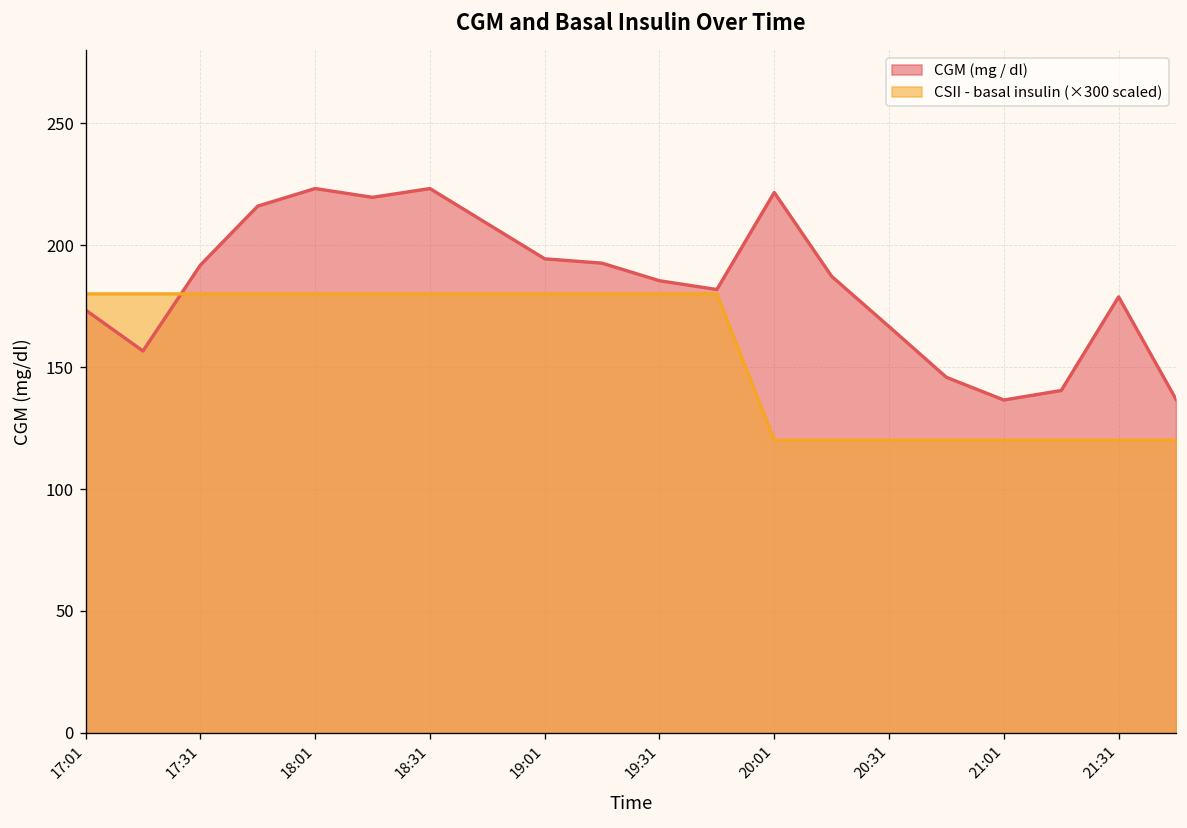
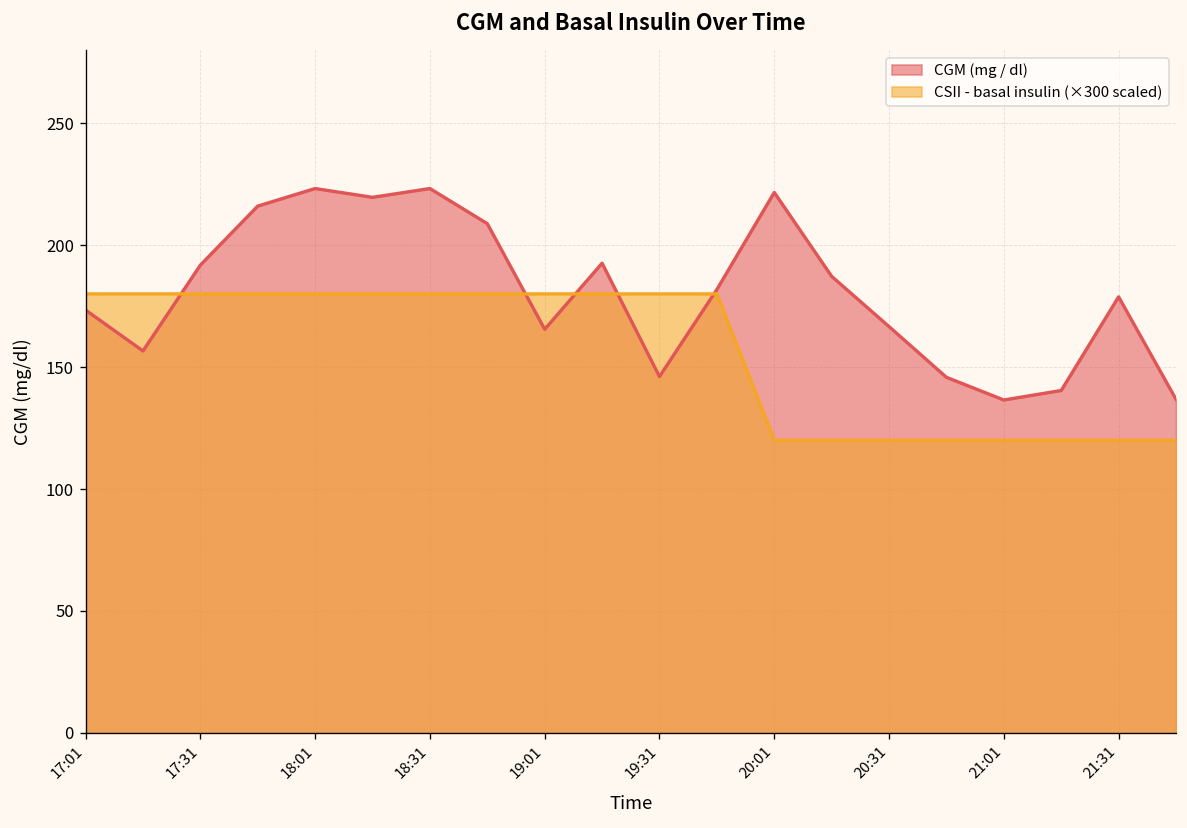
  {
    "CGM (mg / dl)": {
      "17:01": 173,
      "17:31": 192,
      "18:01": 223,
      "18:31": 223,
-     "19:01": 194,
-     "19:31": 185,
+     "19:01": 166,
+     "19:31": 146,
      "20:01": 222,
      "20:31": 167,
      "21:01": 137,
      "21:31": 179
    },
    "CSII - basal insulin (×300 scaled)": {
      "17:01": 180,
      "17:31": 180,
      "18:01": 180,
      "18:31": 180,
      "19:01": 180,
      "19:31": 180,
      "20:01": 120,
      "20:31": 120,
      "21:01": 120,
      "21:31": 120
    }
  }
